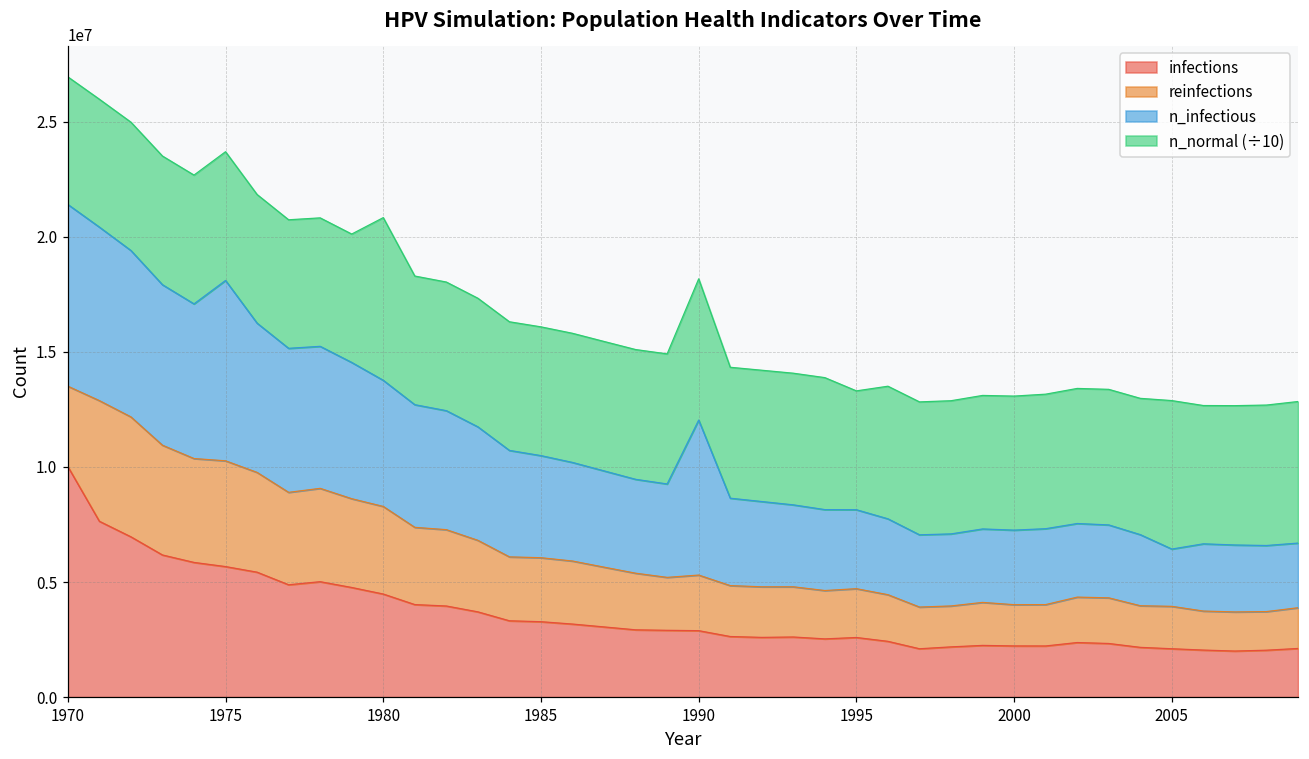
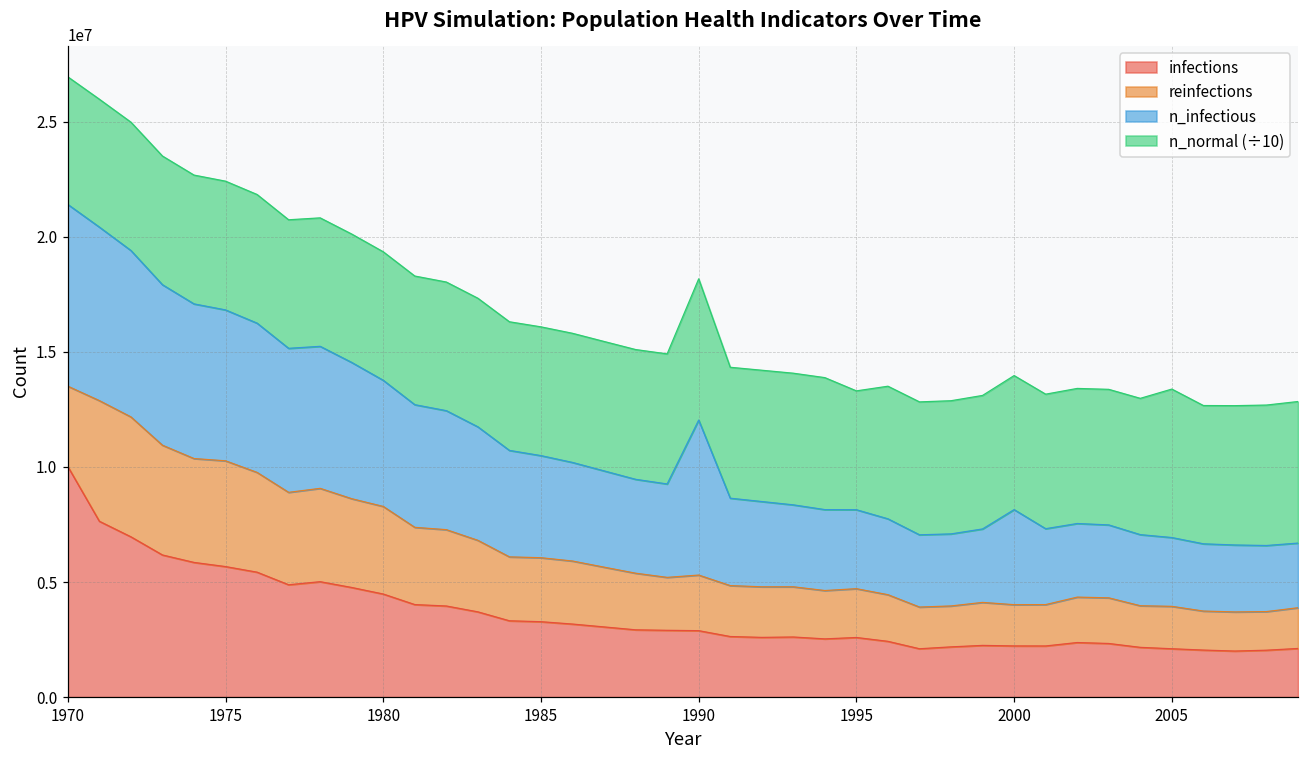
  {
    "n_infectious": {
      "1970": 7900000,
-     "1975": 7800000,
+     "1975": 6600000,
      "1980": 5500000,
      "1985": 4400000,
      "1990": 6700000,
      "1995": 3400000,
-     "2000": 3200000,
-     "2005": 2500000
+     "2000": 4100000,
+     "2005": 3000000
    },
    "n_normal (÷10)": {
      "1970": 5500000,
      "1975": 5600000,
-     "1980": 7100000,
+     "1980": 5600000,
      "1985": 5600000,
      "1990": 6100000,
      "1995": 5200000,
      "2000": 5800000,
      "2005": 6500000
    }
  }
